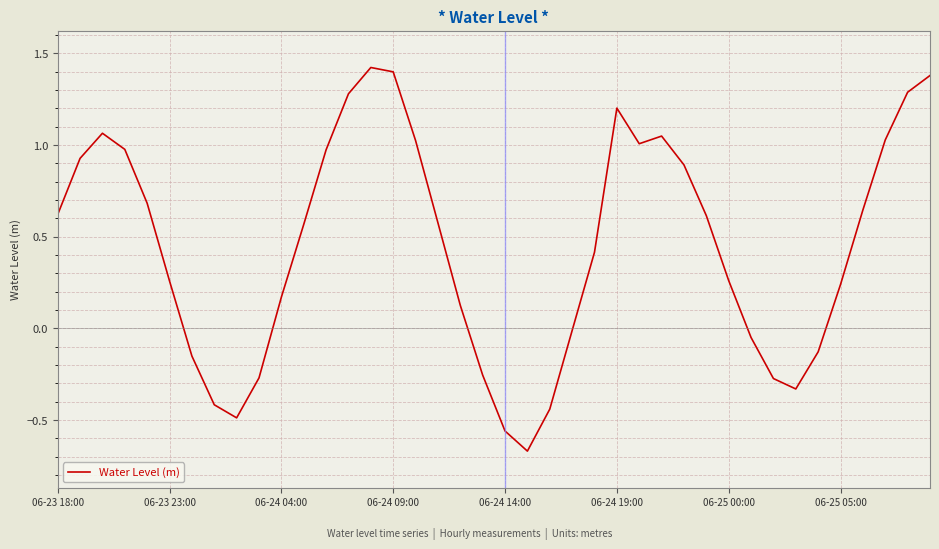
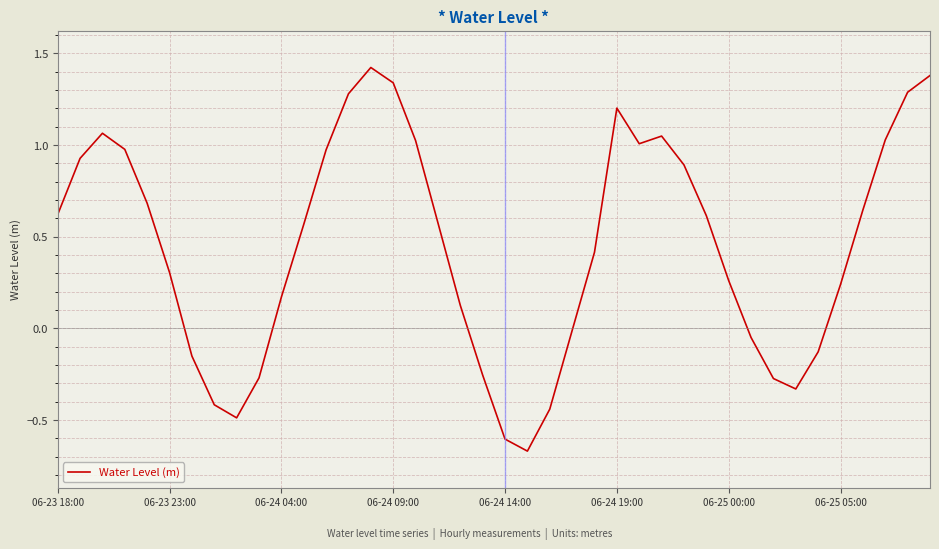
  {
    "06-23 18:00": 0.62,
-   "06-23 23:00": 0.26,
+   "06-23 23:00": 0.31,
    "06-24 04:00": 0.17,
-   "06-24 09:00": 1.40,
-   "06-24 14:00": -0.56,
+   "06-24 09:00": 1.34,
+   "06-24 14:00": -0.60,
    "06-24 19:00": 1.20,
    "06-25 00:00": 0.26,
    "06-25 05:00": 0.24
  }
